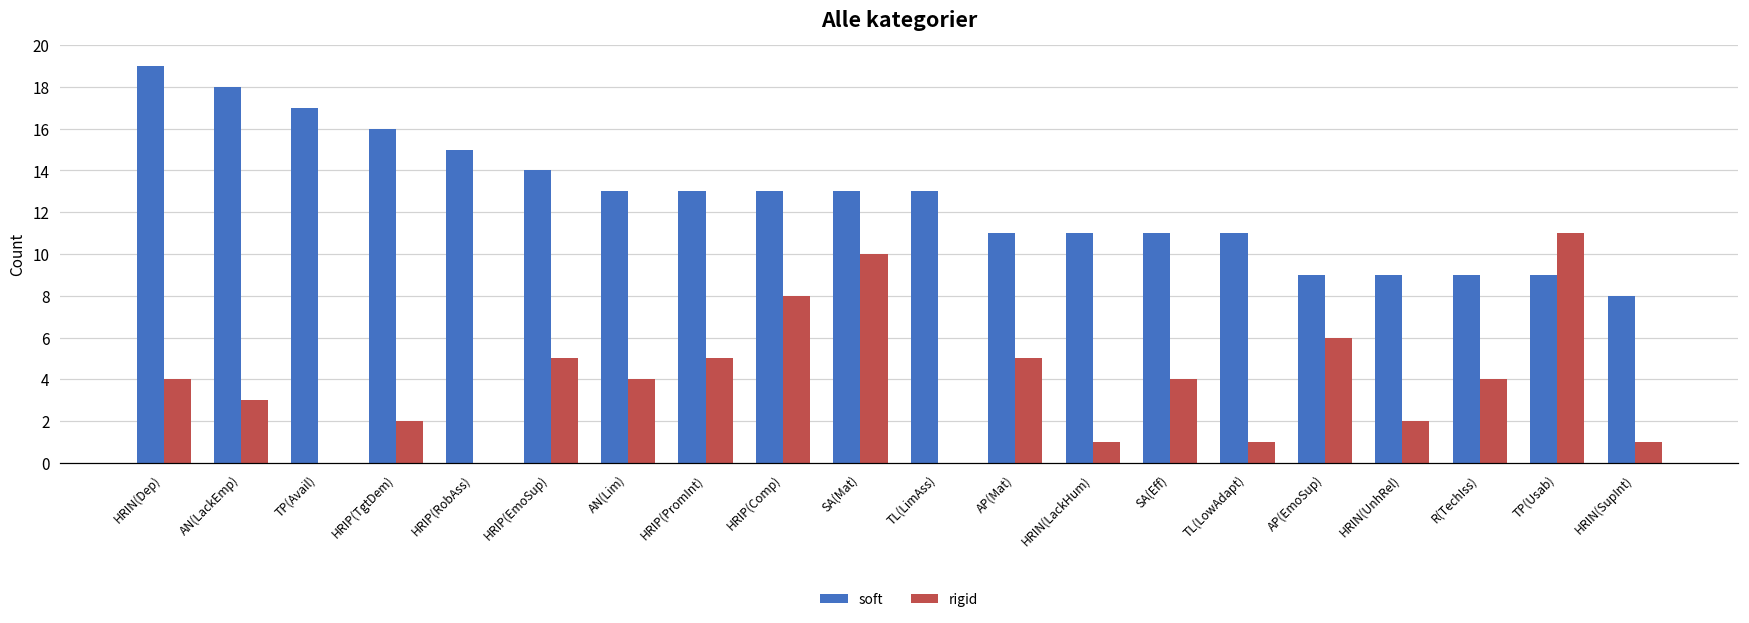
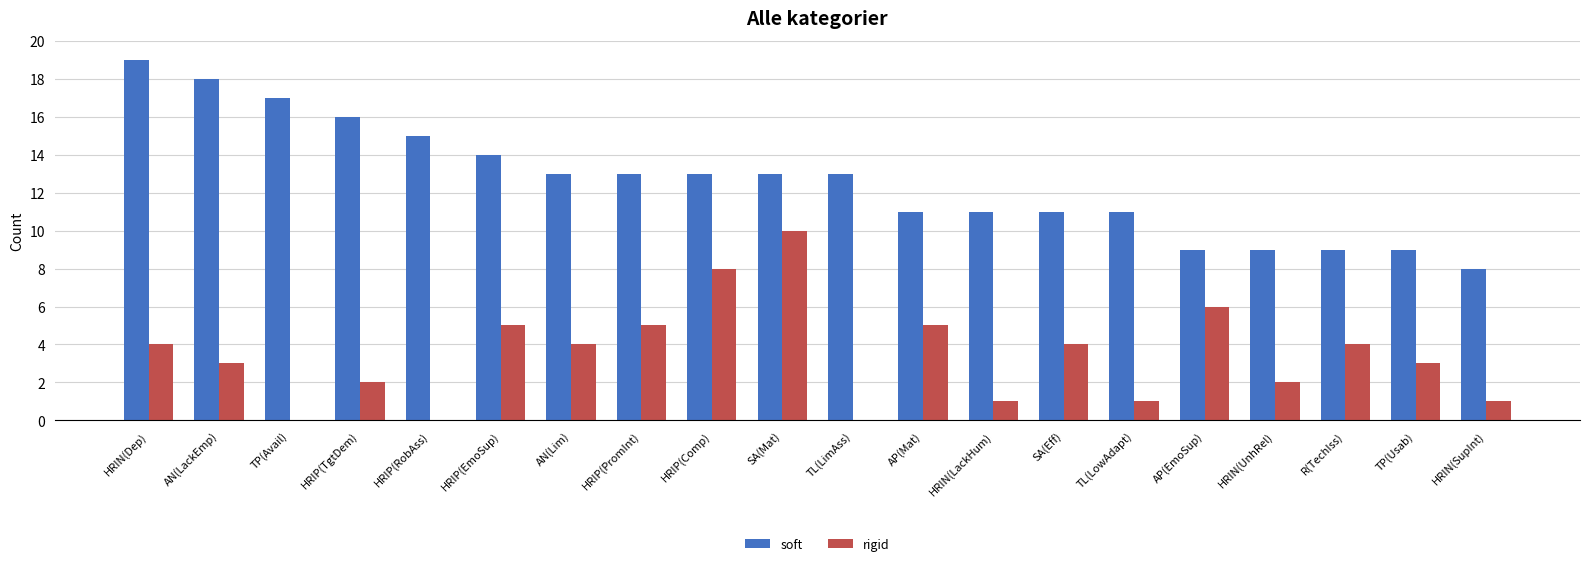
  {
    "soft": {
      "HRIN(Dep)": 19,
      "AN(LackEmp)": 18,
      "TP(Avail)": 17,
      "HRIP(TgtDem)": 16,
      "HRIP(RobAss)": 15,
      "HRIP(EmoSup)": 14,
      "AN(Lim)": 13,
      "HRIP(PromInt)": 13,
      "HRIP(Comp)": 13,
      "SA(Mat)": 13,
      "TL(LimAss)": 13,
      "AP(Mat)": 11,
      "HRIN(LackHum)": 11,
      "SA(Eff)": 11,
      "TL(LowAdapt)": 11,
      "AP(EmoSup)": 9,
      "HRIN(UnhRel)": 9,
      "R(TechIss)": 9,
      "TP(Usab)": 9,
      "HRIN(SupInt)": 8
    },
    "rigid": {
      "HRIN(Dep)": 4,
      "AN(LackEmp)": 3,
      "TP(Avail)": 0,
      "HRIP(TgtDem)": 2,
      "HRIP(RobAss)": 0,
      "HRIP(EmoSup)": 5,
      "AN(Lim)": 4,
      "HRIP(PromInt)": 5,
      "HRIP(Comp)": 8,
      "SA(Mat)": 10,
      "TL(LimAss)": 0,
      "AP(Mat)": 5,
      "HRIN(LackHum)": 1,
      "SA(Eff)": 4,
      "TL(LowAdapt)": 1,
      "AP(EmoSup)": 6,
      "HRIN(UnhRel)": 2,
      "R(TechIss)": 4,
-     "TP(Usab)": 11,
+     "TP(Usab)": 3,
      "HRIN(SupInt)": 1
    }
  }
